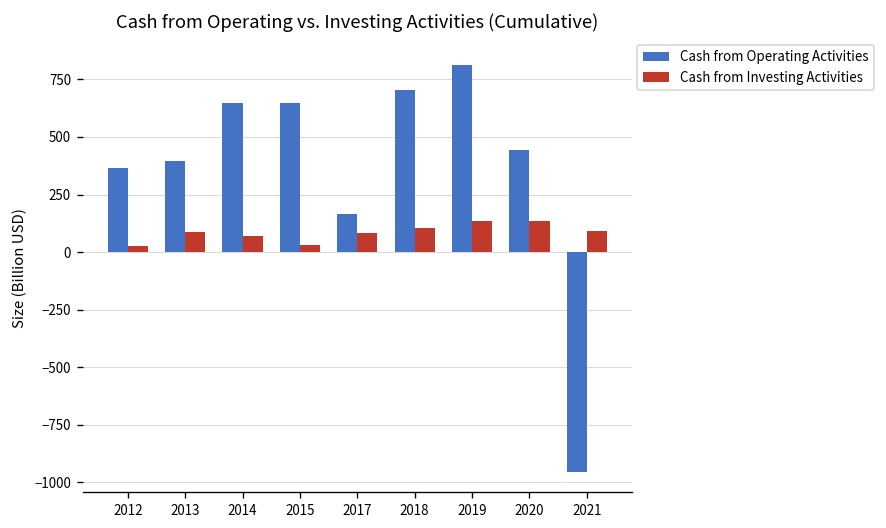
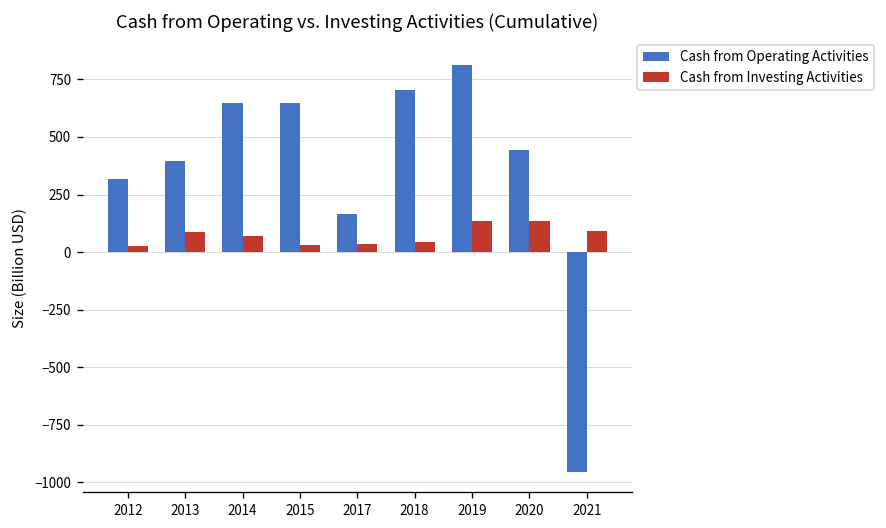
  {
    "Cash from Operating Activities": {
-     "2012": 360,
+     "2012": 320,
      "2013": 400,
      "2014": 650,
      "2015": 650,
      "2017": 170,
      "2018": 700,
      "2019": 810,
      "2020": 440,
      "2021": -950
    },
    "Cash from Investing Activities": {
      "2012": 30,
      "2013": 90,
      "2014": 70,
      "2015": 30,
-     "2017": 80,
-     "2018": 110,
+     "2017": 30,
+     "2018": 40,
      "2019": 130,
      "2020": 130,
      "2021": 90
    }
  }
